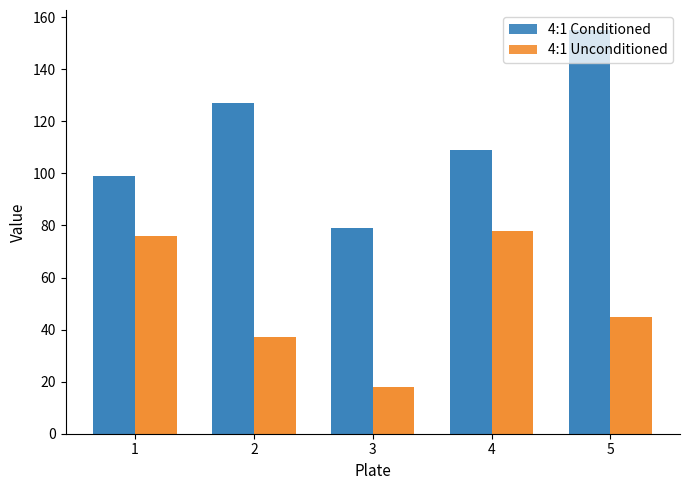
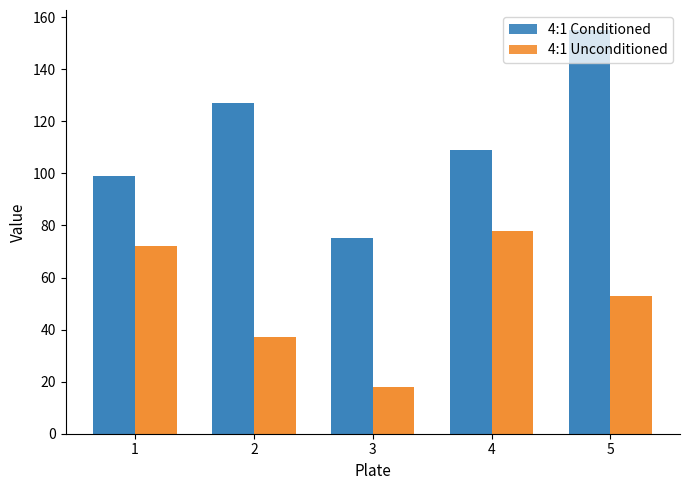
  {
    "4:1 Conditioned": {
      "1": 99,
      "2": 127,
-     "3": 79,
+     "3": 75,
      "4": 109
    },
    "4:1 Unconditioned": {
-     "1": 76,
+     "1": 72,
      "2": 37,
      "3": 18,
      "4": 78,
-     "5": 45
+     "5": 53
    }
  }
